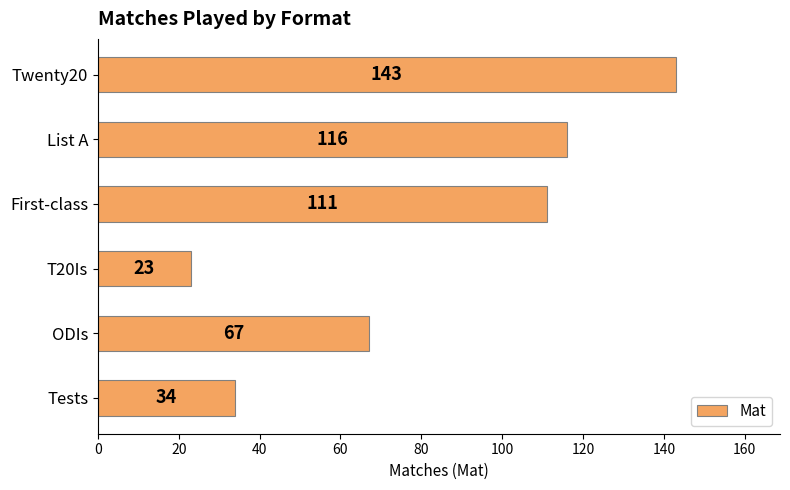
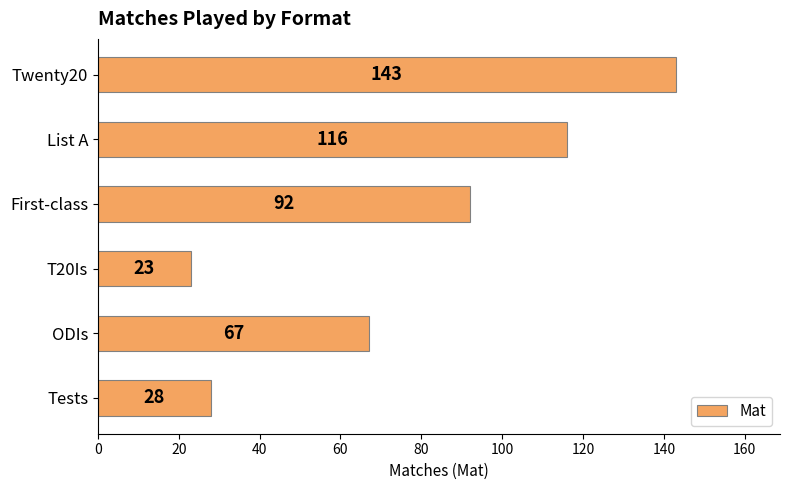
  {
    "Twenty20": 143,
    "List A": 116,
-   "First-class": 111,
+   "First-class": 92,
    "T20Is": 23,
    "ODIs": 67,
-   "Tests": 34
+   "Tests": 28
  }
